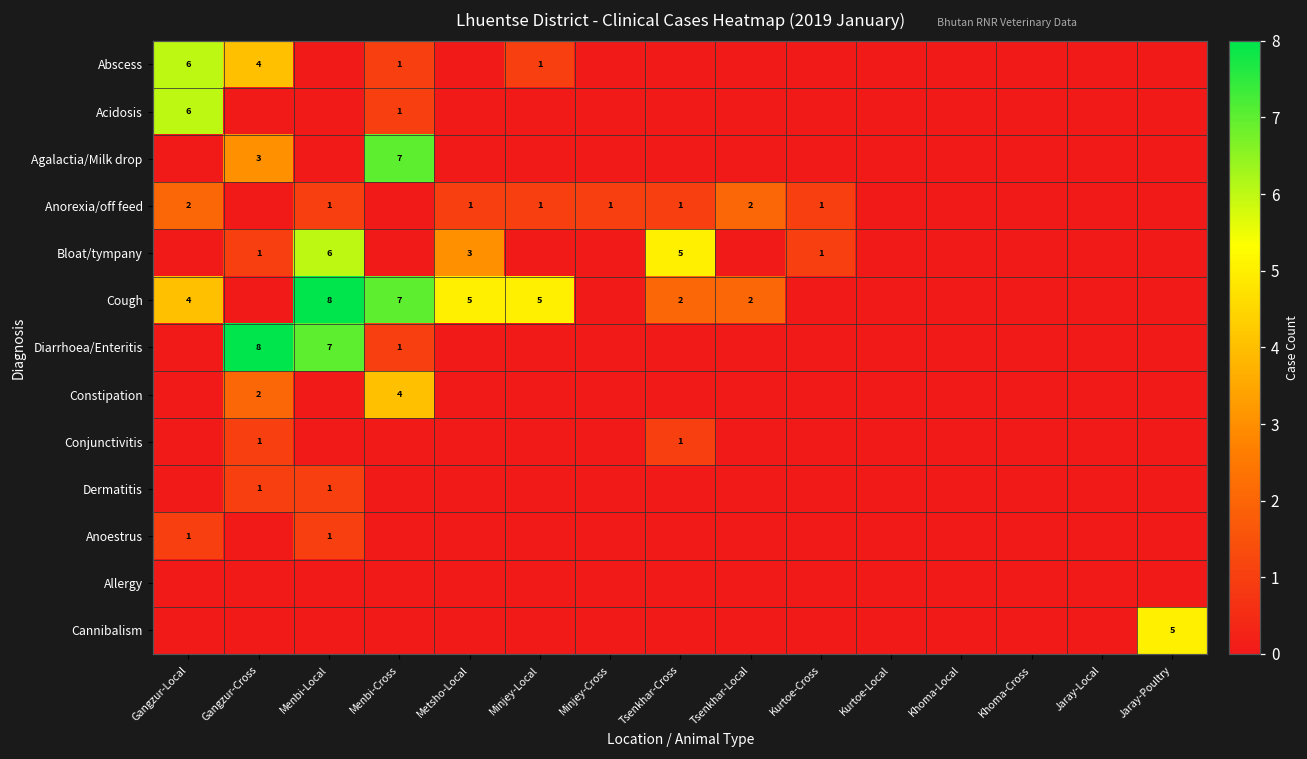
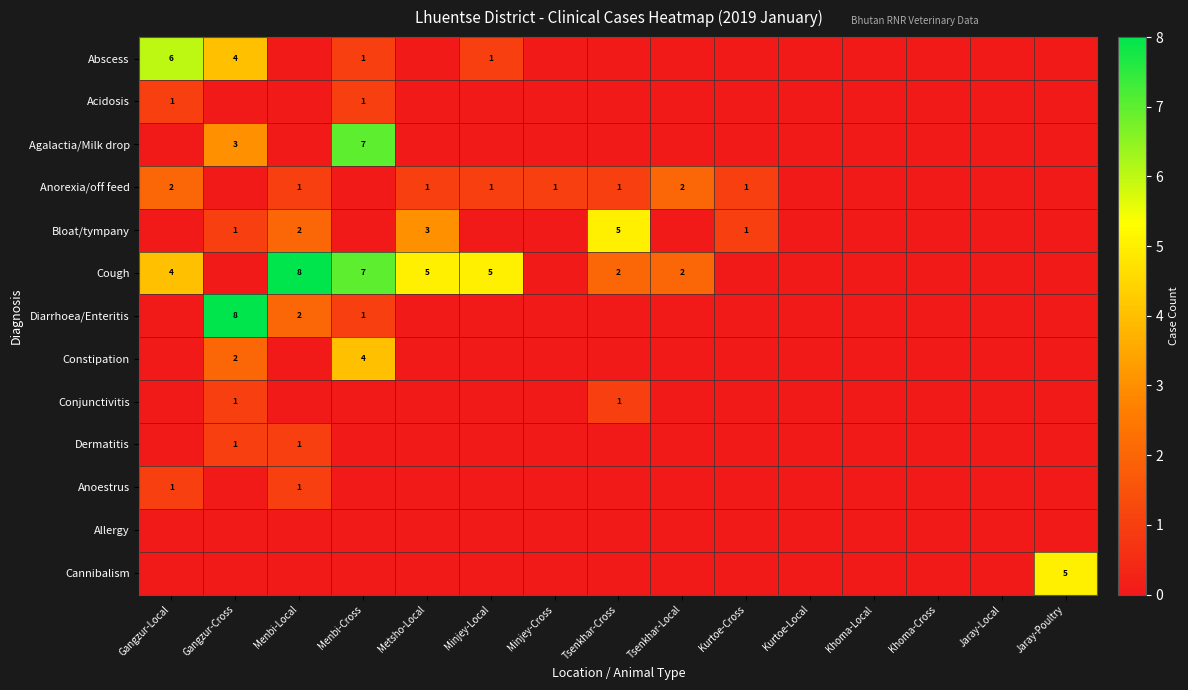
  {
    "Abscess": {
      "Gangzur-Local": 6,
      "Gangzur-Cross": 4,
      "Menbi-Cross": 1,
      "Minjey-Local": 1
    },
    "Acidosis": {
-     "Gangzur-Local": 6,
+     "Gangzur-Local": 1,
      "Menbi-Cross": 1
    },
    "Agalactia/Milk drop": {
      "Gangzur-Cross": 3,
      "Menbi-Cross": 7
    },
    "Anorexia/off feed": {
      "Gangzur-Local": 2,
      "Menbi-Local": 1,
      "Metsho-Local": 1,
      "Minjey-Local": 1,
      "Minjey-Cross": 1,
      "Tsenkhar-Cross": 1,
      "Tsenkhar-Local": 2,
      "Kurtoe-Cross": 1
    },
    "Bloat/tympany": {
      "Gangzur-Cross": 1,
-     "Menbi-Local": 6,
+     "Menbi-Local": 2,
      "Metsho-Local": 3,
      "Tsenkhar-Cross": 5,
      "Kurtoe-Cross": 1
    },
    "Cough": {
      "Gangzur-Local": 4,
      "Menbi-Local": 8,
      "Menbi-Cross": 7,
      "Metsho-Local": 5,
      "Minjey-Local": 5,
      "Tsenkhar-Cross": 2,
      "Tsenkhar-Local": 2
    },
    "Diarrhoea/Enteritis": {
      "Gangzur-Cross": 8,
-     "Menbi-Local": 7,
+     "Menbi-Local": 2,
      "Menbi-Cross": 1
    },
    "Constipation": {
      "Gangzur-Cross": 2,
      "Menbi-Cross": 4
    },
    "Conjunctivitis": {
      "Gangzur-Cross": 1,
      "Tsenkhar-Cross": 1
    },
    "Dermatitis": {
      "Gangzur-Cross": 1,
      "Menbi-Local": 1
    },
    "Anoestrus": {
      "Gangzur-Local": 1,
      "Menbi-Local": 1
    },
    "Cannibalism": {
      "Jaray-Poultry": 5
    }
  }
